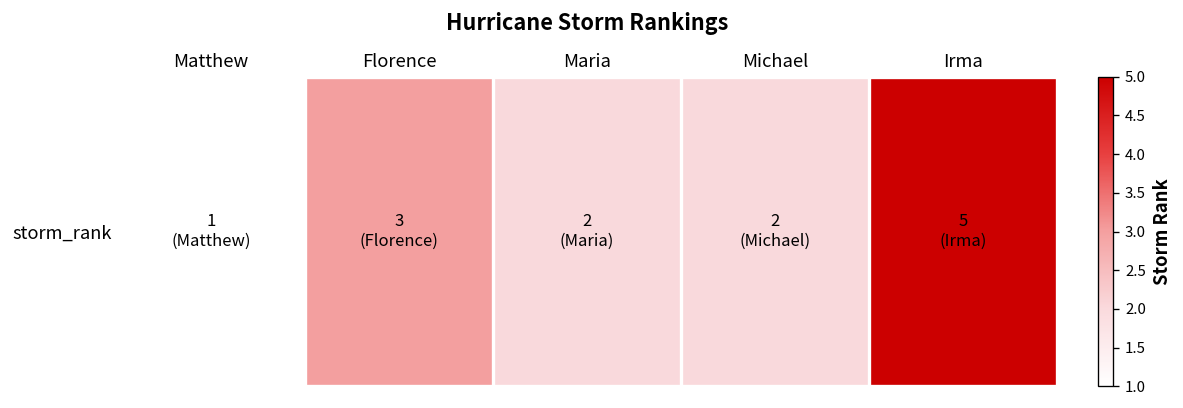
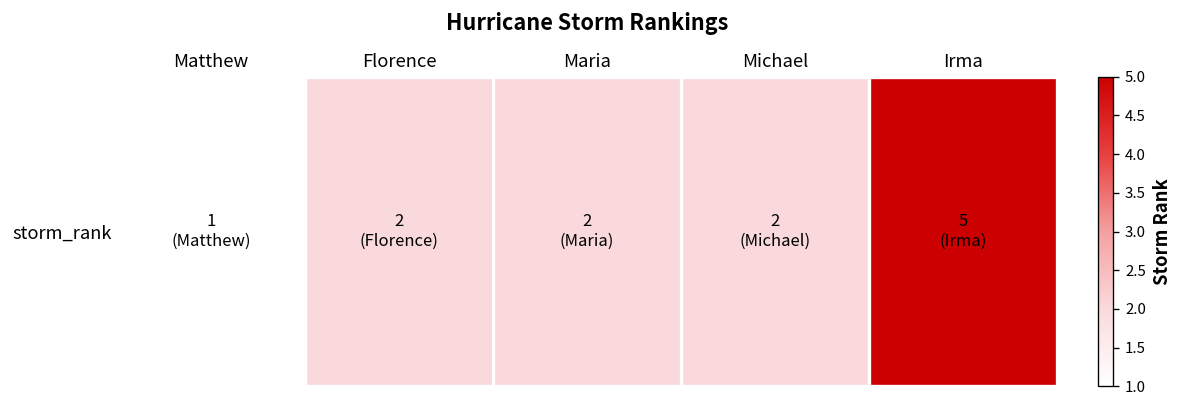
  {
    "storm_rank": {
      "Matthew": 1,
-     "Florence": 3,
+     "Florence": 2,
      "Maria": 2,
      "Michael": 2,
      "Irma": 5
    }
  }
